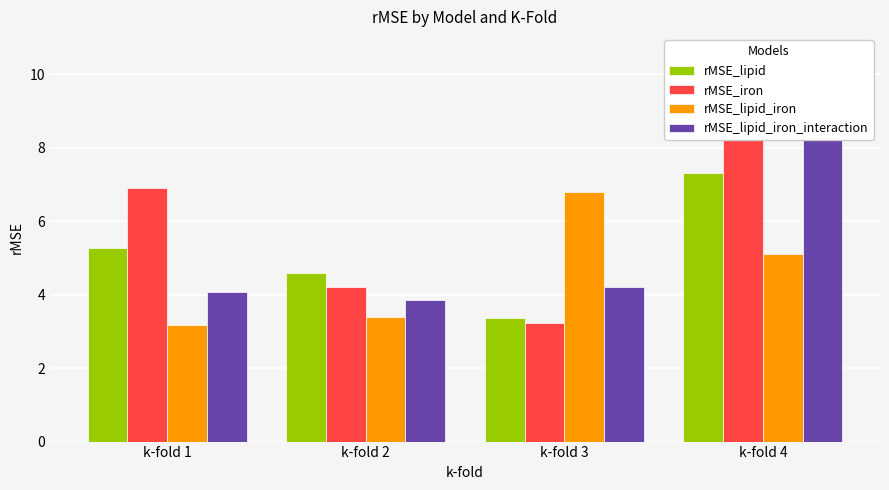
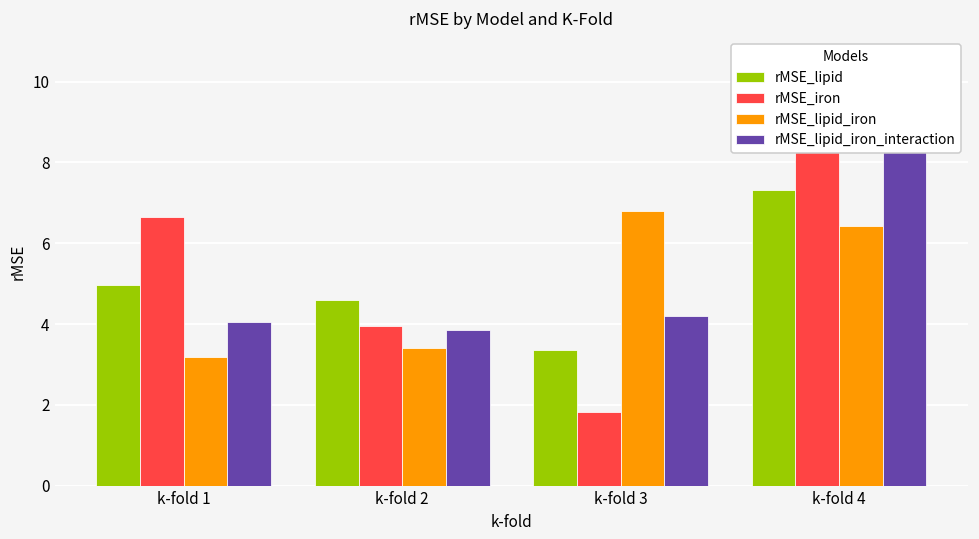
  {
    "rMSE_lipid": {
-     "k-fold 1": 5.3,
+     "k-fold 1": 5.0,
      "k-fold 2": 4.6,
      "k-fold 3": 3.4,
      "k-fold 4": 7.3
    },
    "rMSE_iron": {
-     "k-fold 1": 6.9,
-     "k-fold 2": 4.2,
-     "k-fold 3": 3.2
+     "k-fold 1": 6.6,
+     "k-fold 2": 4.0,
+     "k-fold 3": 1.8
    },
    "rMSE_lipid_iron": {
      "k-fold 1": 3.2,
      "k-fold 2": 3.4,
      "k-fold 3": 6.8,
-     "k-fold 4": 5.1
+     "k-fold 4": 6.4
    },
    "rMSE_lipid_iron_interaction": {
      "k-fold 1": 4.1,
      "k-fold 2": 3.8,
      "k-fold 3": 4.2
    }
  }
